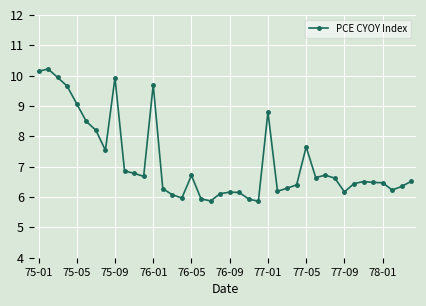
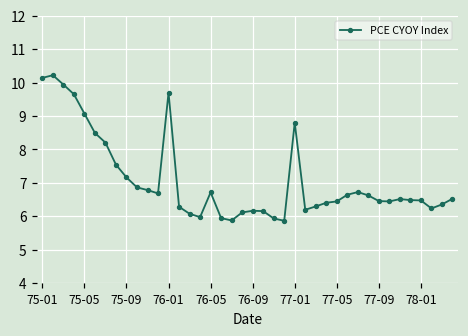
  {
    "75-01": 10.1,
    "75-05": 9.1,
-   "75-09": 9.9,
+   "75-09": 7.2,
    "76-01": 9.7,
    "76-05": 6.7,
    "76-09": 6.2,
    "77-01": 8.8,
-   "77-05": 7.7,
-   "77-09": 6.2,
+   "77-05": 6.4,
+   "77-09": 6.5,
    "78-01": 6.5
  }
